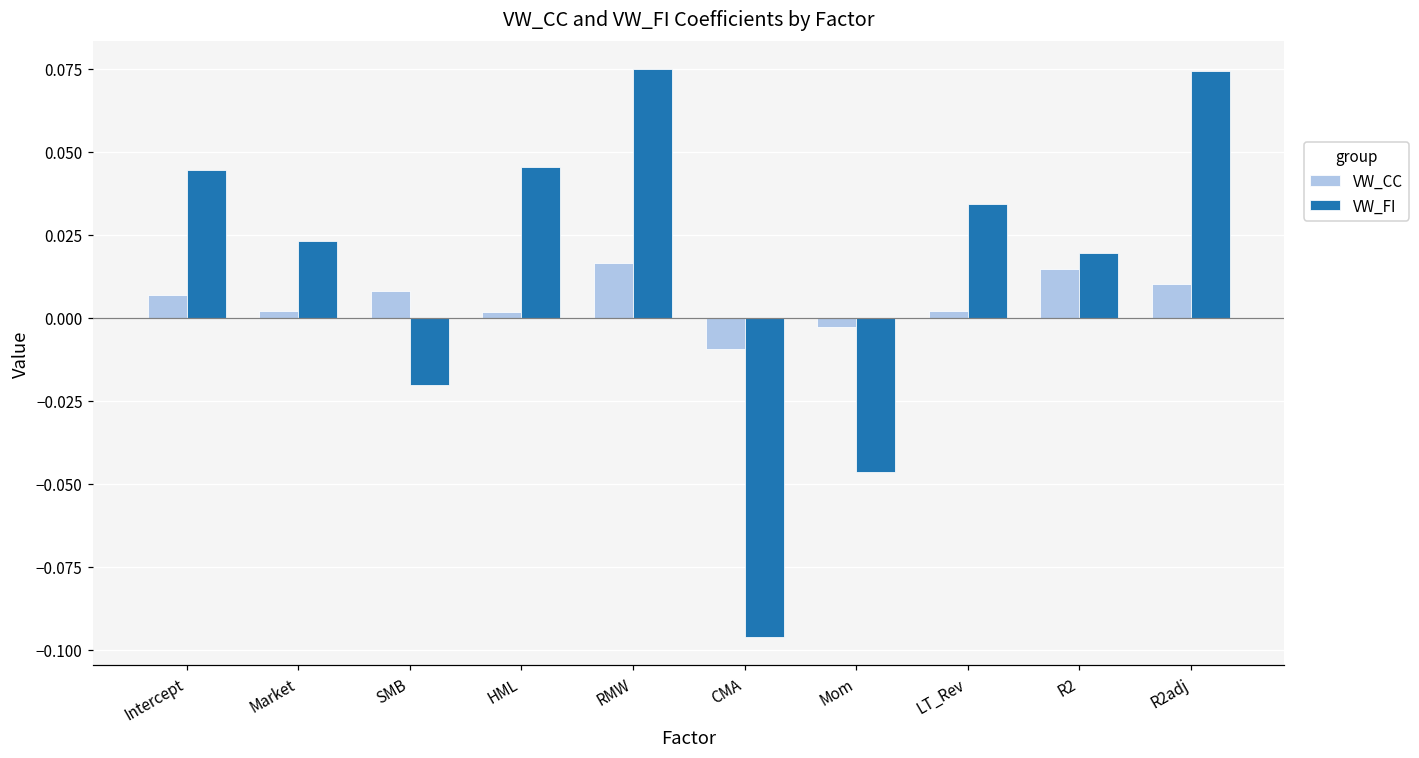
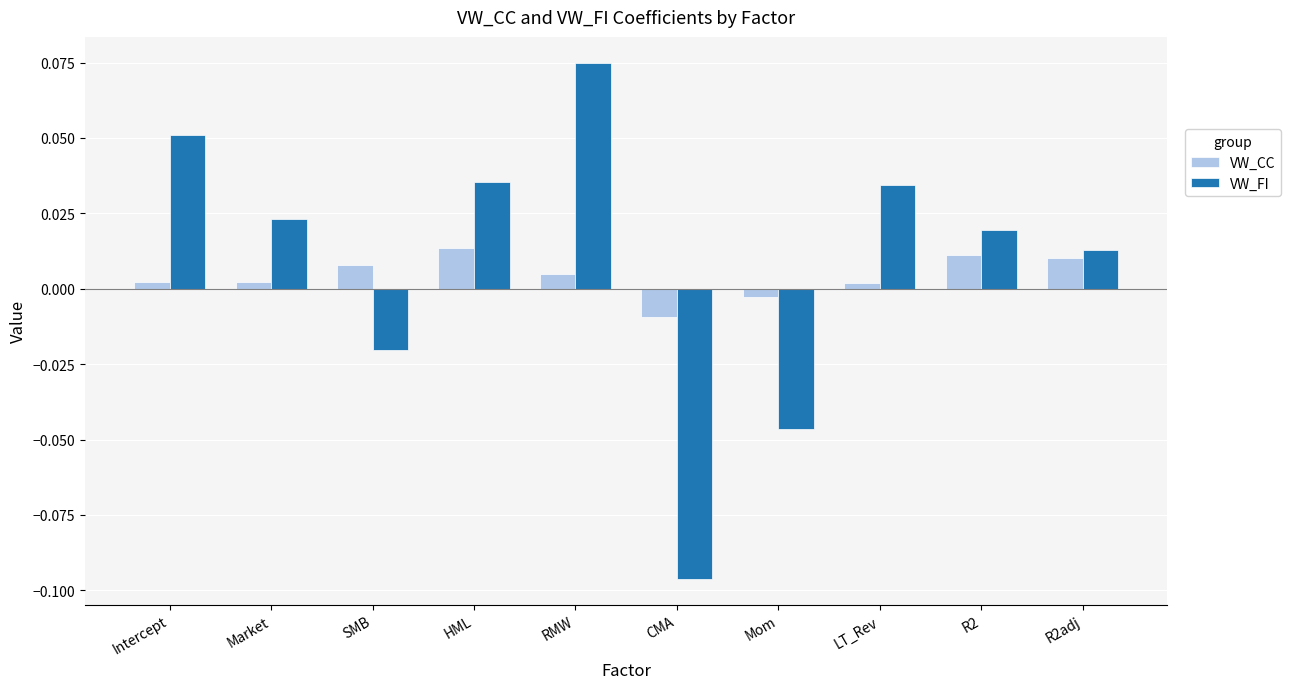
  {
    "VW_CC": {
-     "Intercept": 0.007,
+     "Intercept": 0.002,
      "Market": 0.002,
      "SMB": 0.008,
-     "HML": 0.002,
-     "RMW": 0.017,
+     "HML": 0.013,
+     "RMW": 0.005,
      "CMA": -0.009,
      "Mom": -0.003,
      "LT_Rev": 0.002,
-     "R2": 0.015,
+     "R2": 0.011,
      "R2adj": 0.010
    },
    "VW_FI": {
-     "Intercept": 0.045,
+     "Intercept": 0.051,
      "Market": 0.023,
      "SMB": -0.020,
-     "HML": 0.046,
+     "HML": 0.036,
      "RMW": 0.075,
      "CMA": -0.096,
      "Mom": -0.047,
      "LT_Rev": 0.034,
      "R2": 0.020,
-     "R2adj": 0.074
+     "R2adj": 0.013
    }
  }
